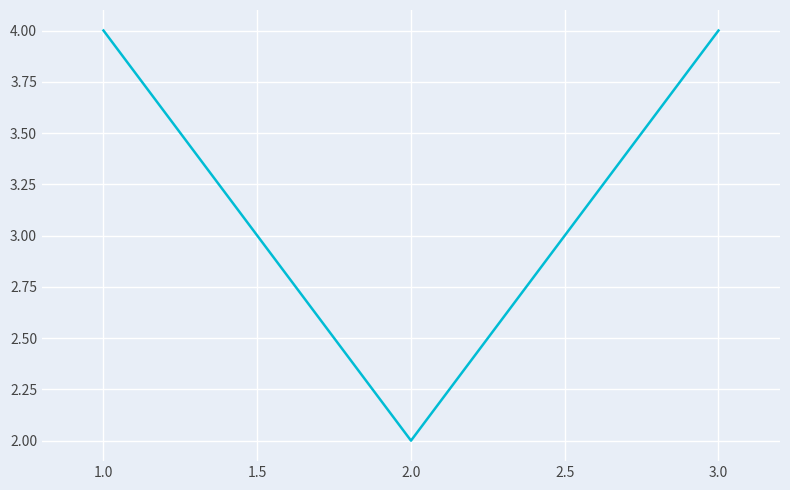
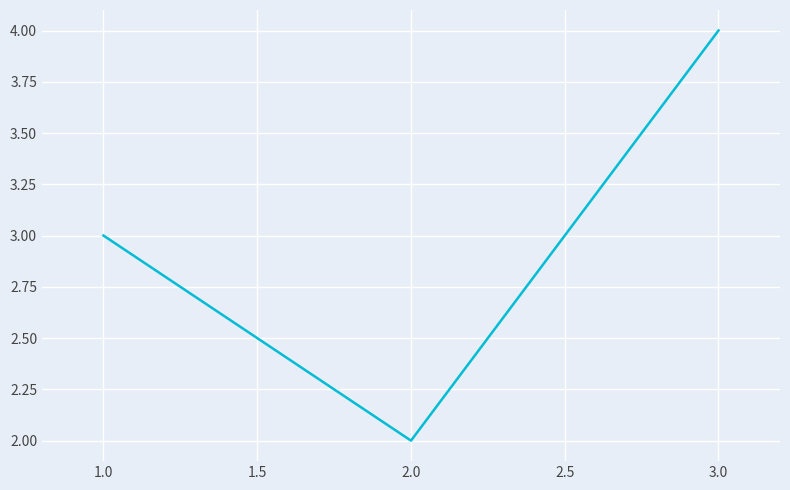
  {
-   "1.0": 4,
+   "1.0": 3,
    "2.0": 2,
    "3.0": 4
  }
